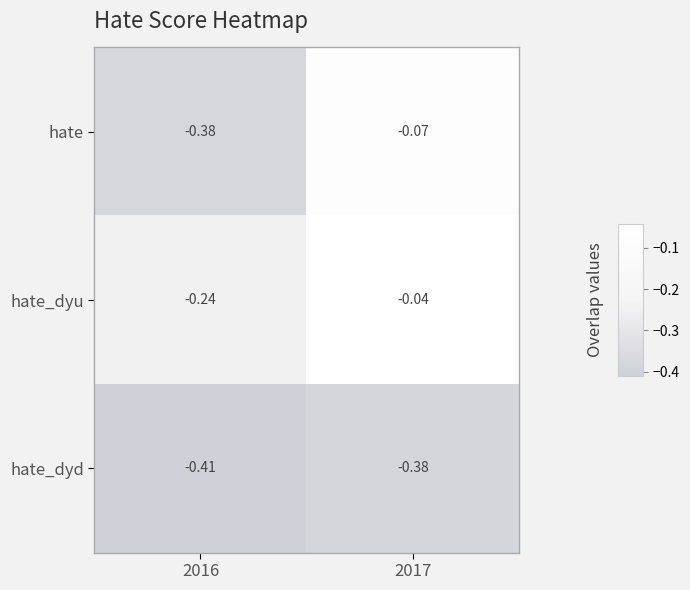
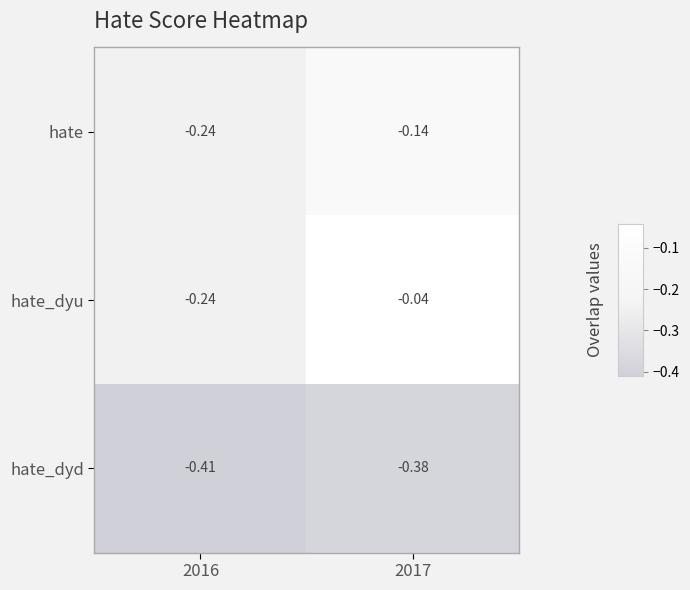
  {
    "hate": {
-     "2016": -0.38,
-     "2017": -0.07
+     "2016": -0.24,
+     "2017": -0.14
    },
    "hate_dyu": {
      "2016": -0.24,
      "2017": -0.04
    },
    "hate_dyd": {
      "2016": -0.41,
      "2017": -0.38
    }
  }
